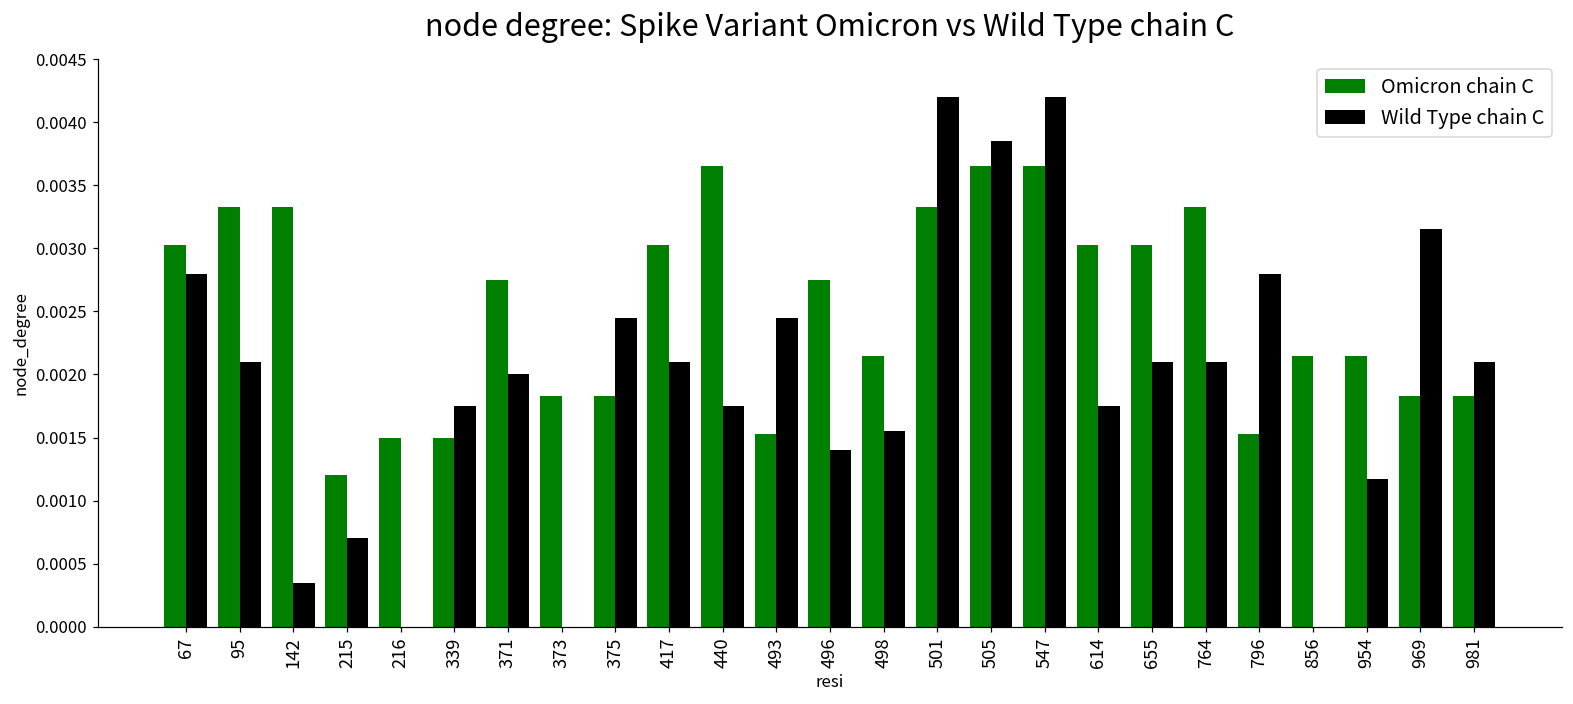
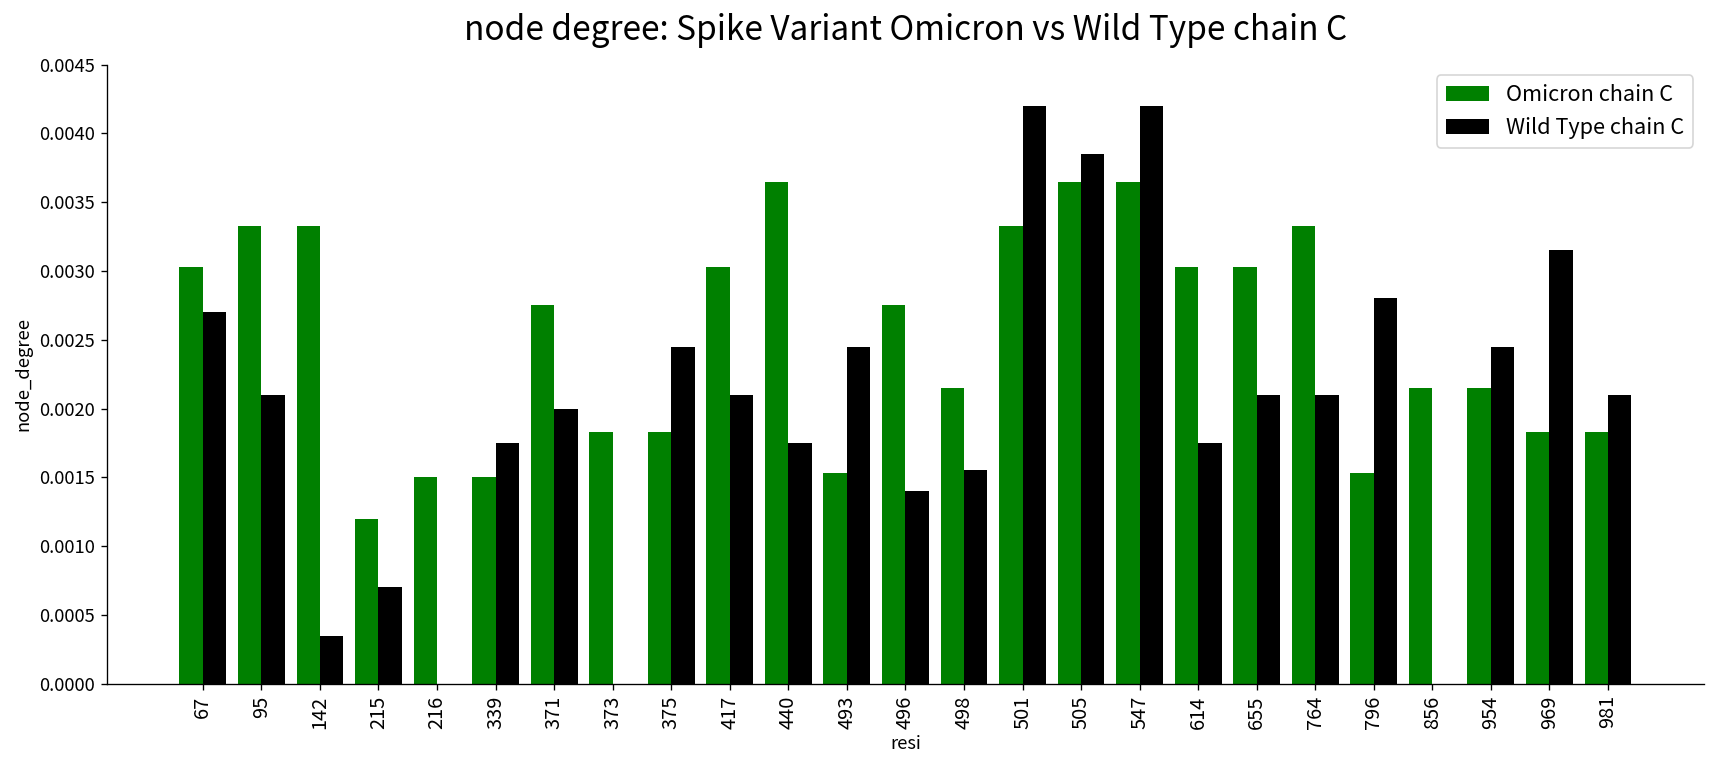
  {
    "Omicron chain C": {
      "67": 0.00303,
      "95": 0.00333,
      "142": 0.00333,
      "215": 0.00120,
      "216": 0.00150,
      "339": 0.00150,
      "371": 0.00275,
      "373": 0.00183,
      "375": 0.00183,
      "417": 0.00303,
      "440": 0.00365,
      "493": 0.00153,
      "496": 0.00275,
      "498": 0.00215,
      "501": 0.00333,
      "505": 0.00365,
      "547": 0.00365,
      "614": 0.00303,
      "655": 0.00303,
      "764": 0.00333,
      "796": 0.00153,
      "856": 0.00215,
      "954": 0.00215,
      "969": 0.00183,
      "981": 0.00183
    },
    "Wild Type chain C": {
-     "67": 0.0028,
+     "67": 0.0027,
      "95": 0.00210,
      "142": 0.00035,
      "215": 0.00070,
      "216": 0.00000,
      "339": 0.00175,
      "371": 0.00200,
      "373": 0.00000,
      "375": 0.00245,
      "417": 0.00210,
      "440": 0.00175,
      "493": 0.00245,
      "496": 0.00140,
      "498": 0.00155,
      "501": 0.00420,
      "505": 0.00385,
      "547": 0.00420,
      "614": 0.00175,
      "655": 0.00210,
      "764": 0.00210,
      "796": 0.00280,
      "856": 0.00000,
-     "954": 0.00117,
+     "954": 0.00245,
      "969": 0.00315,
      "981": 0.00210
    }
  }
